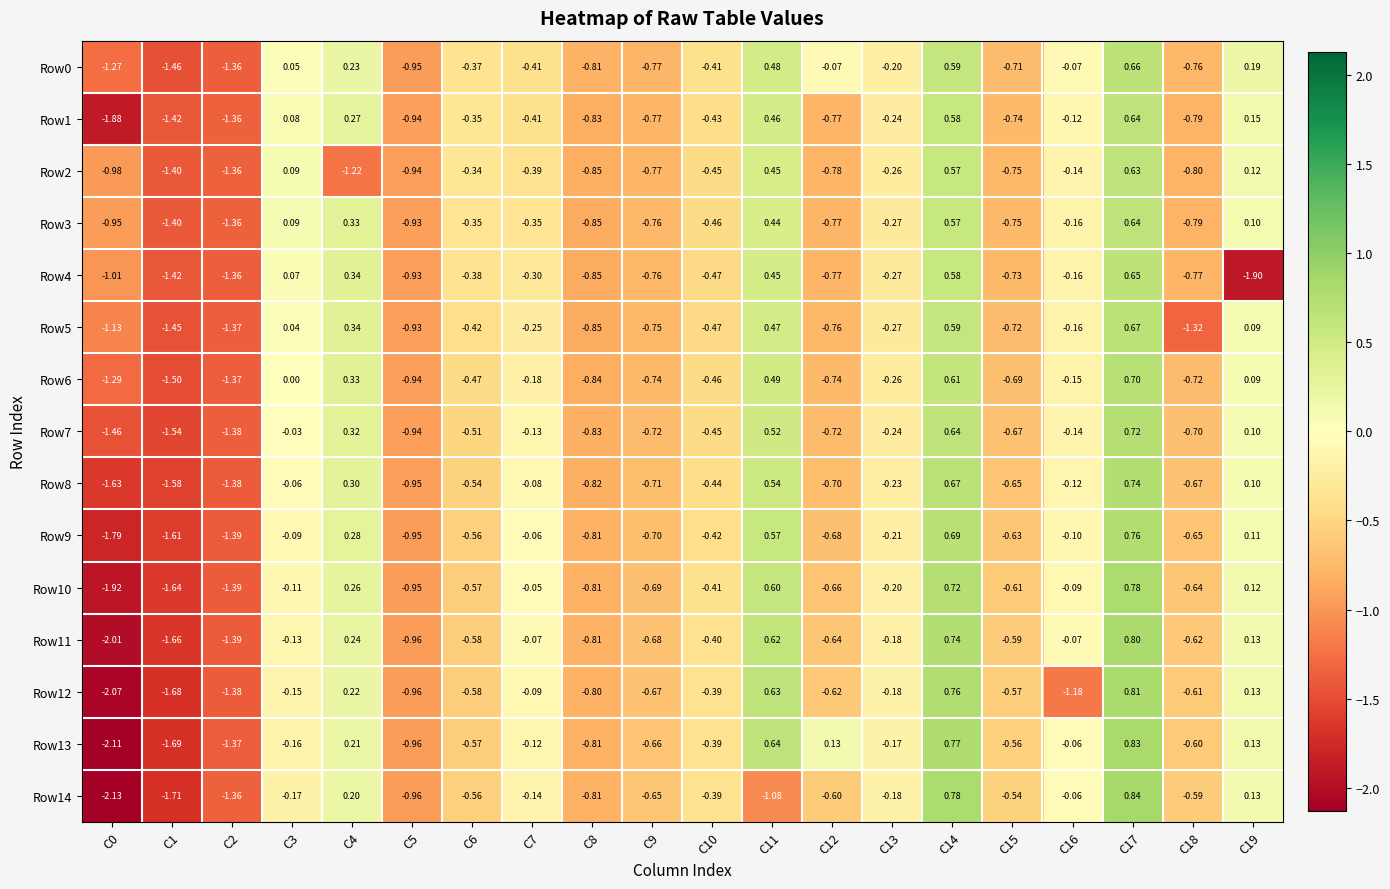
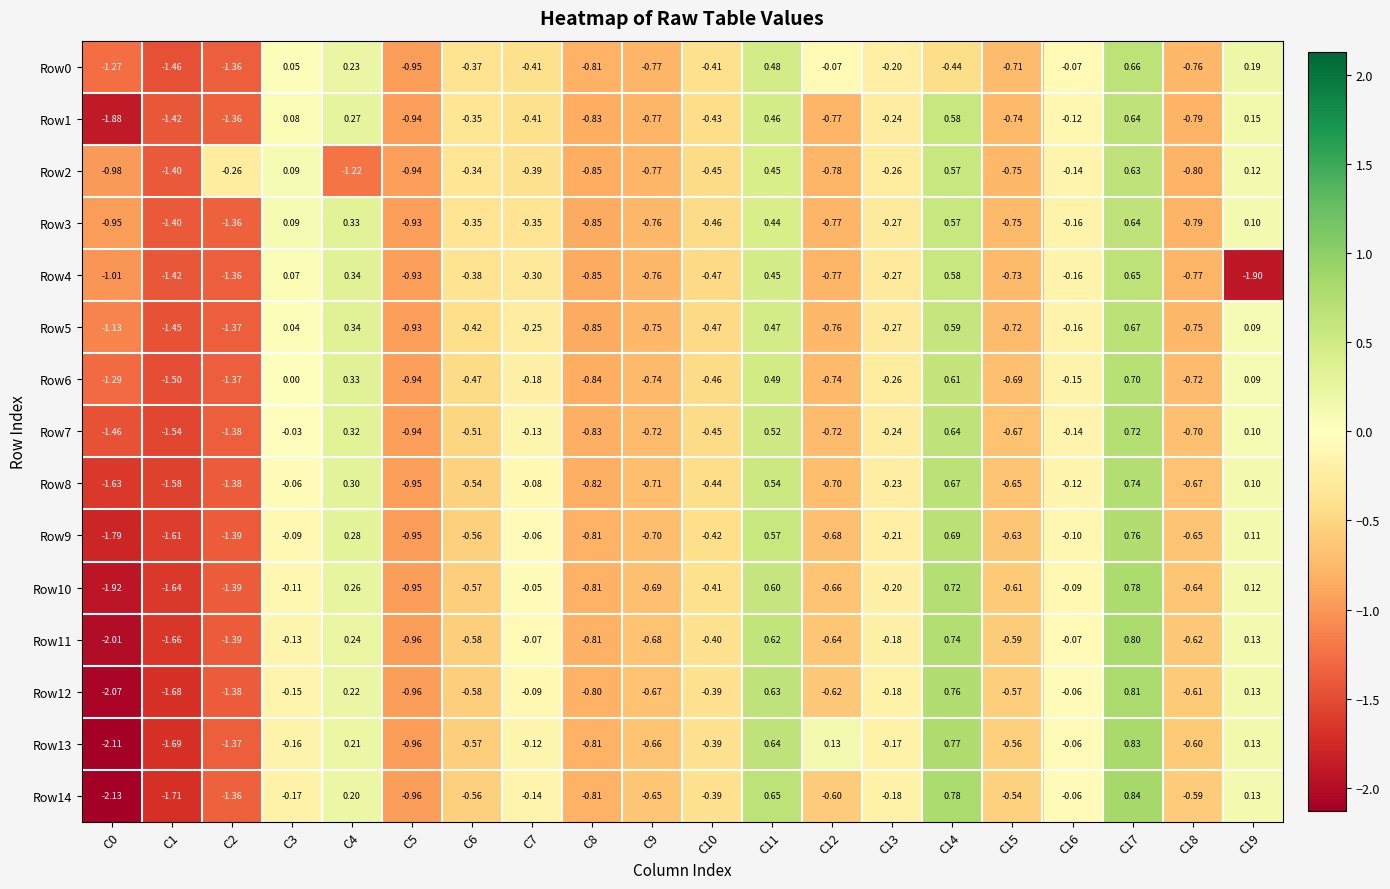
  {
    "Row0": {
      "C0": -1.27,
      "C1": -1.46,
      "C2": -1.36,
      "C3": 0.05,
      "C4": 0.23,
      "C5": -0.95,
      "C6": -0.37,
      "C7": -0.41,
      "C8": -0.81,
      "C9": -0.77,
      "C10": -0.41,
      "C11": 0.48,
      "C12": -0.07,
      "C13": -0.20,
-     "C14": 0.59,
+     "C14": -0.44,
      "C15": -0.71,
      "C16": -0.07,
      "C17": 0.66,
      "C18": -0.76,
      "C19": 0.19
    },
    "Row2": {
      "C0": -0.98,
      "C1": -1.40,
-     "C2": -1.36,
+     "C2": -0.26,
      "C3": 0.09,
      "C4": -1.22,
      "C5": -0.94,
      "C6": -0.34,
      "C7": -0.39,
      "C8": -0.85,
      "C9": -0.77,
      "C10": -0.45,
      "C11": 0.45,
      "C12": -0.78,
      "C13": -0.26,
      "C14": 0.57,
      "C15": -0.75,
      "C16": -0.14,
      "C17": 0.63,
      "C18": -0.80,
      "C19": 0.12
    },
    "Row5": {
      "C0": -1.13,
      "C1": -1.45,
      "C2": -1.37,
      "C3": 0.04,
      "C4": 0.34,
      "C5": -0.93,
      "C6": -0.42,
      "C7": -0.25,
      "C8": -0.85,
      "C9": -0.75,
      "C10": -0.47,
      "C11": 0.47,
      "C12": -0.76,
      "C13": -0.27,
      "C14": 0.59,
      "C15": -0.72,
      "C16": -0.16,
      "C17": 0.67,
-     "C18": -1.32,
+     "C18": -0.75,
      "C19": 0.09
    },
    "Row12": {
      "C0": -2.07,
      "C1": -1.68,
      "C2": -1.38,
      "C3": -0.15,
      "C4": 0.22,
      "C5": -0.96,
      "C6": -0.58,
      "C7": -0.09,
      "C8": -0.80,
      "C9": -0.67,
      "C10": -0.39,
      "C11": 0.63,
      "C12": -0.62,
      "C13": -0.18,
      "C14": 0.76,
      "C15": -0.57,
-     "C16": -1.18,
+     "C16": -0.06,
      "C17": 0.81,
      "C18": -0.61,
      "C19": 0.13
    },
    "Row14": {
      "C0": -2.13,
      "C1": -1.71,
      "C2": -1.36,
      "C3": -0.17,
      "C4": 0.20,
      "C5": -0.96,
      "C6": -0.56,
      "C7": -0.14,
      "C8": -0.81,
      "C9": -0.65,
      "C10": -0.39,
-     "C11": -1.08,
+     "C11": 0.65,
      "C12": -0.60,
      "C13": -0.18,
      "C14": 0.78,
      "C15": -0.54,
      "C16": -0.06,
      "C17": 0.84,
      "C18": -0.59,
      "C19": 0.13
    }
  }
